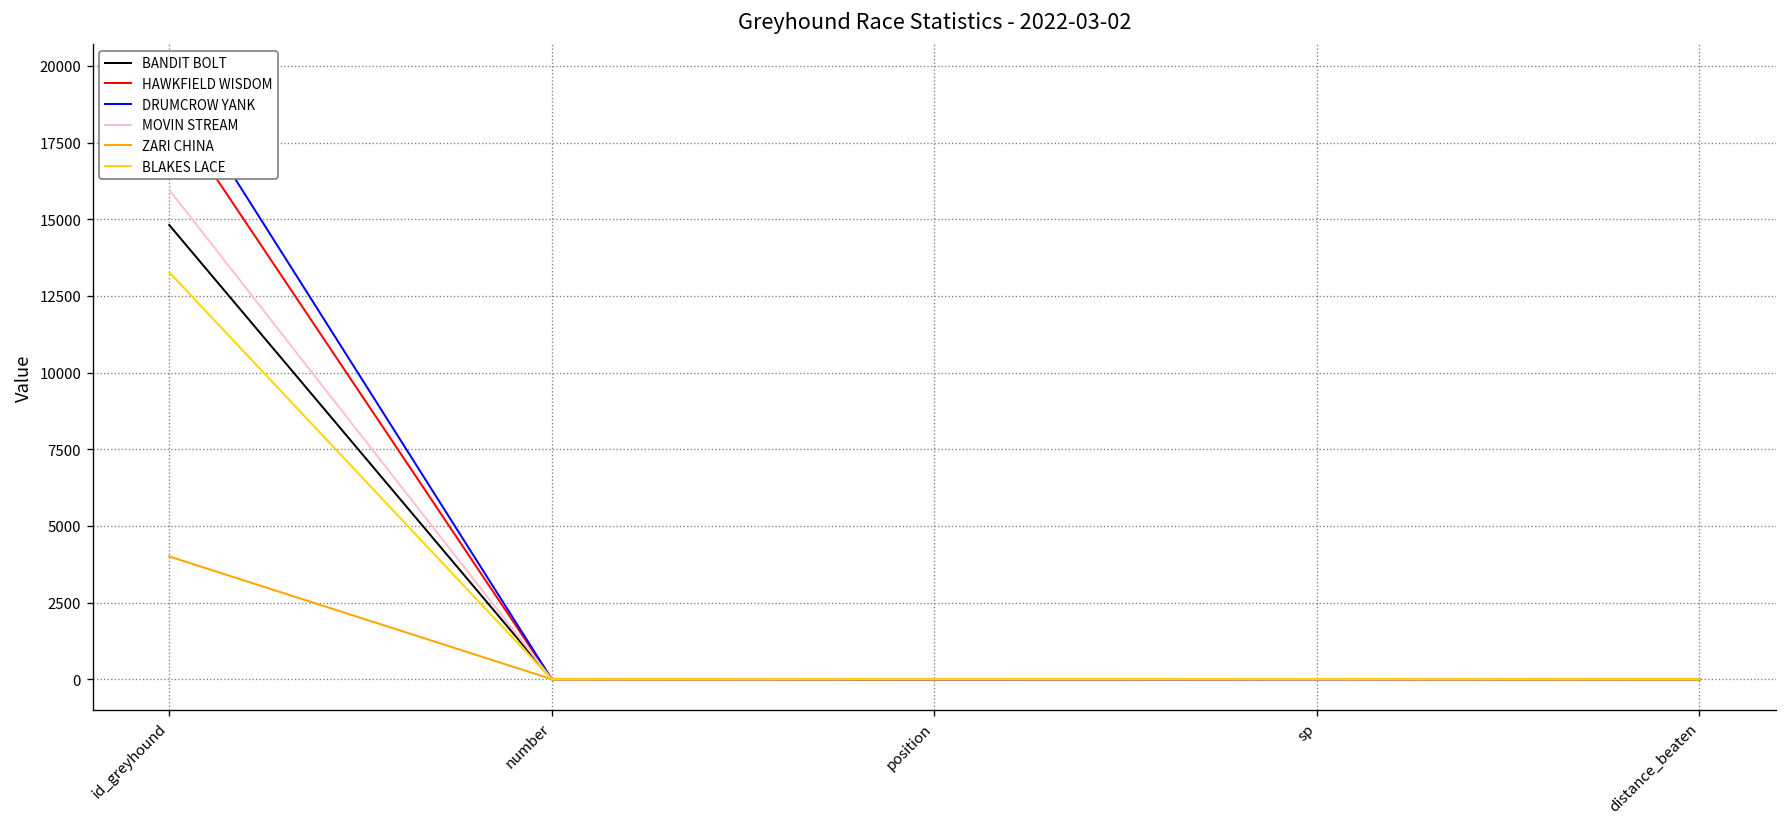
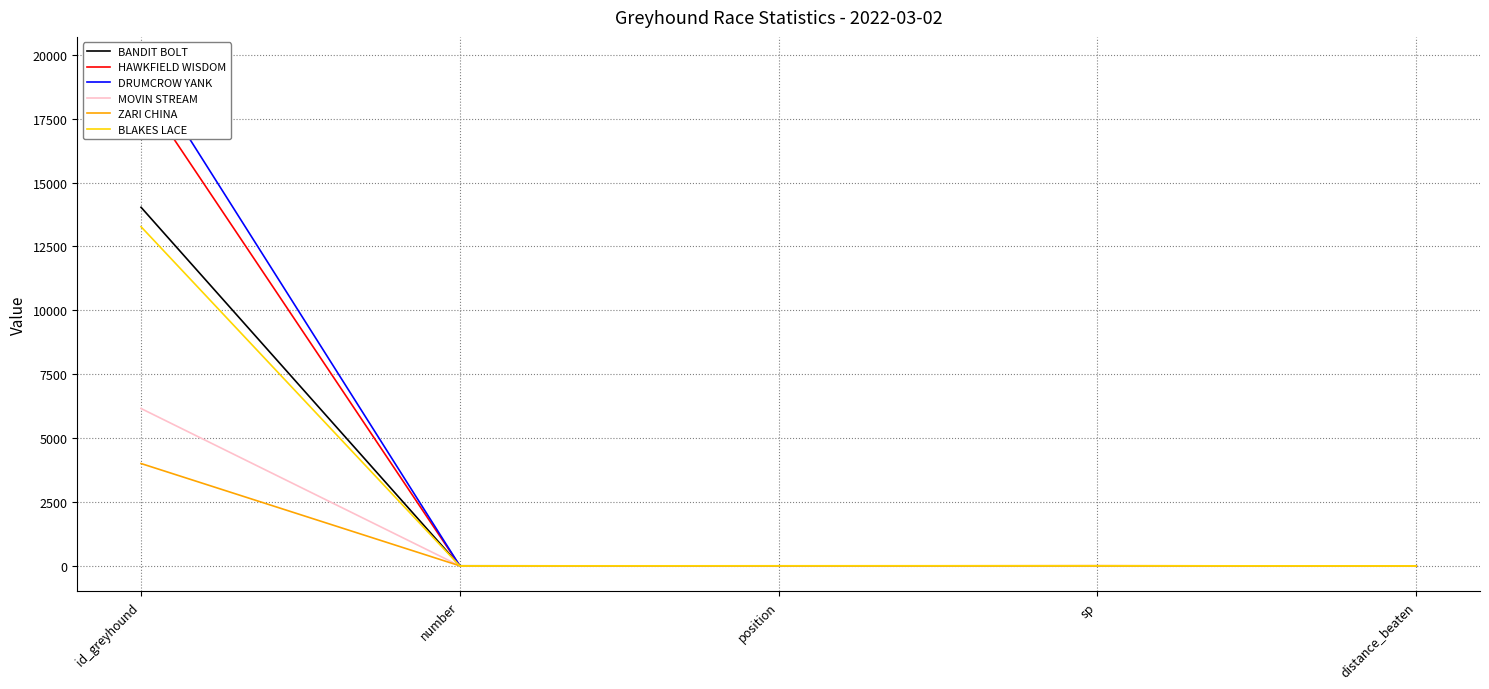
  {
    "BANDIT BOLT": {
-     "id_greyhound": 14800
+     "id_greyhound": 14000
    },
    "MOVIN STREAM": {
-     "id_greyhound": 16000
+     "id_greyhound": 6200
    }
  }
